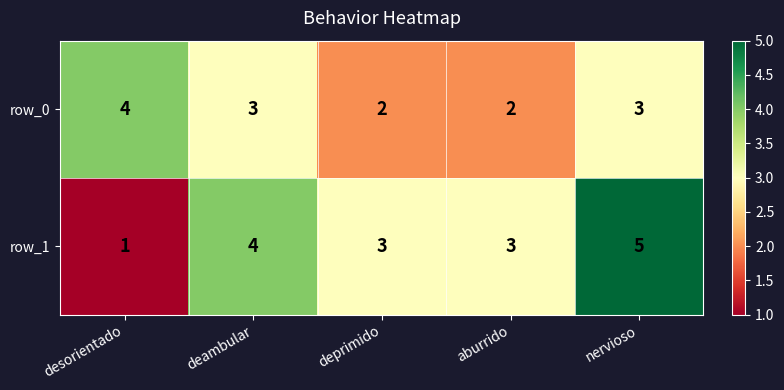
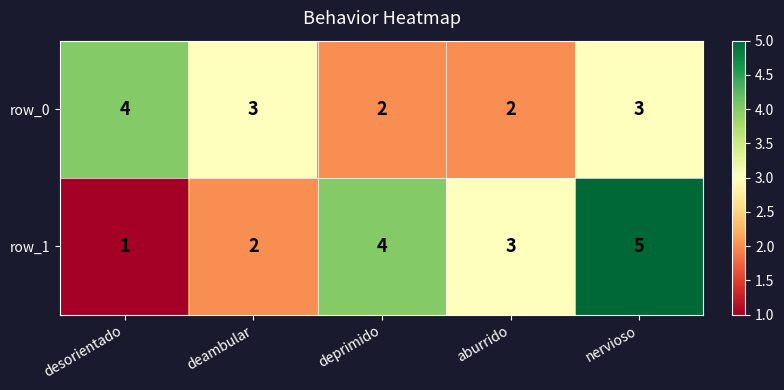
  {
    "row_0": {
      "desorientado": 4,
      "deambular": 3,
      "deprimido": 2,
      "aburrido": 2,
      "nervioso": 3
    },
    "row_1": {
      "desorientado": 1,
-     "deambular": 4,
-     "deprimido": 3,
+     "deambular": 2,
+     "deprimido": 4,
      "aburrido": 3,
      "nervioso": 5
    }
  }
